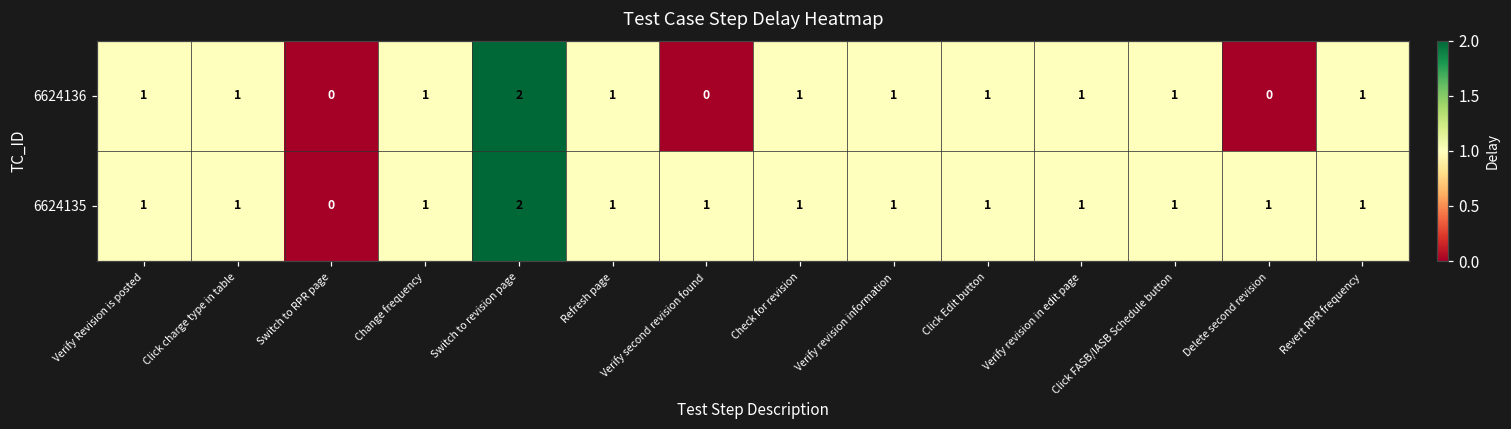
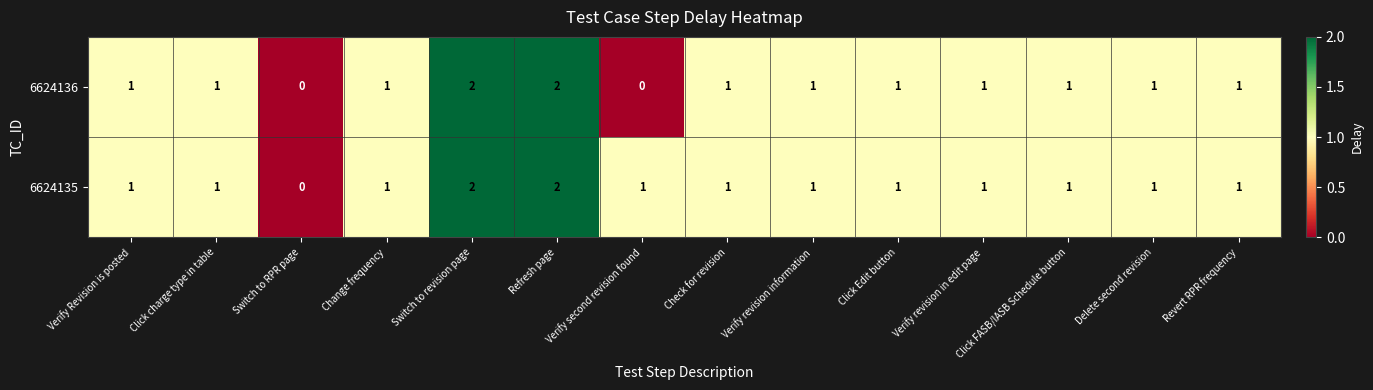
  {
    "6624136": {
      "Verify Revision is posted": 1,
      "Click charge type in table": 1,
      "Switch to RPR page": 0,
      "Change frequency": 1,
      "Switch to revision page": 2,
-     "Refresh page": 1,
+     "Refresh page": 2,
      "Verify second revision found": 0,
      "Check for revision": 1,
      "Verify revision information": 1,
      "Click Edit button": 1,
      "Verify revision in edit page": 1,
      "Click FASB/IASB Schedule button": 1,
-     "Delete second revision": 0,
+     "Delete second revision": 1,
      "Revert RPR frequency": 1
    },
    "6624135": {
      "Verify Revision is posted": 1,
      "Click charge type in table": 1,
      "Switch to RPR page": 0,
      "Change frequency": 1,
      "Switch to revision page": 2,
-     "Refresh page": 1,
+     "Refresh page": 2,
      "Verify second revision found": 1,
      "Check for revision": 1,
      "Verify revision information": 1,
      "Click Edit button": 1,
      "Verify revision in edit page": 1,
      "Click FASB/IASB Schedule button": 1,
      "Delete second revision": 1,
      "Revert RPR frequency": 1
    }
  }
